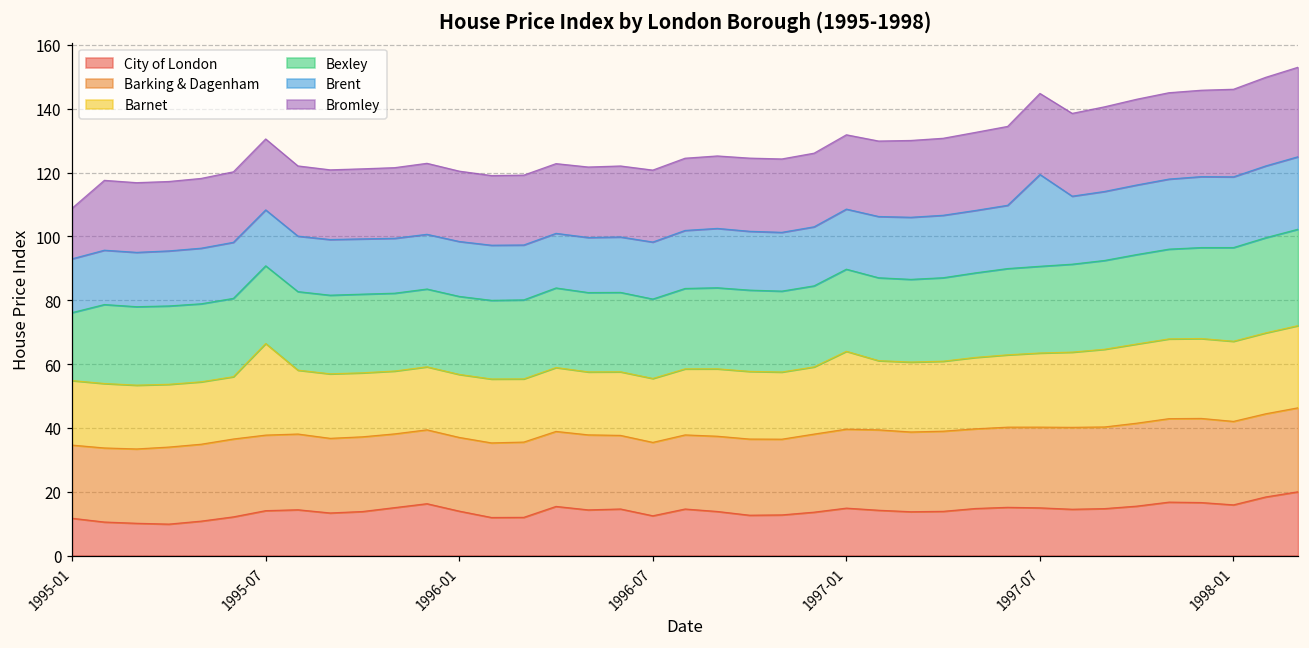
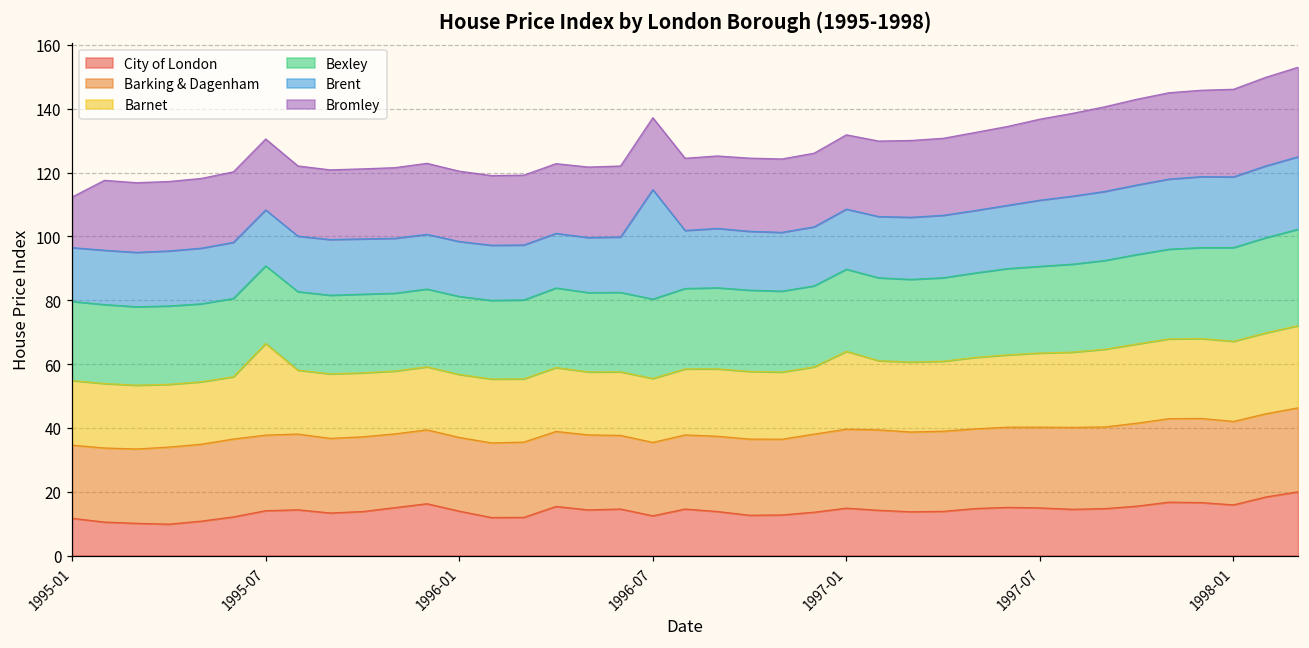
  {
    "Barnet": {
      "1995-01": 20,
      "1995-07": 29,
      "1996-01": 20,
      "1996-07": 20,
      "1997-01": 24,
      "1997-07": 23,
      "1998-01": 25
    },
    "Bexley": {
-     "1995-01": 21,
+     "1995-01": 25,
      "1995-07": 24,
      "1996-01": 24,
      "1996-07": 25,
      "1997-01": 26,
      "1997-07": 27,
      "1998-01": 29
    },
    "Brent": {
      "1995-01": 17,
      "1995-07": 18,
      "1996-01": 17,
-     "1996-07": 18,
+     "1996-07": 34,
      "1997-01": 19,
-     "1997-07": 29,
+     "1997-07": 21,
      "1998-01": 22
    },
    "Bromley": {
      "1995-01": 16,
      "1995-07": 22,
      "1996-01": 22,
      "1996-07": 23,
      "1997-01": 23,
      "1997-07": 25,
      "1998-01": 27
    }
  }
